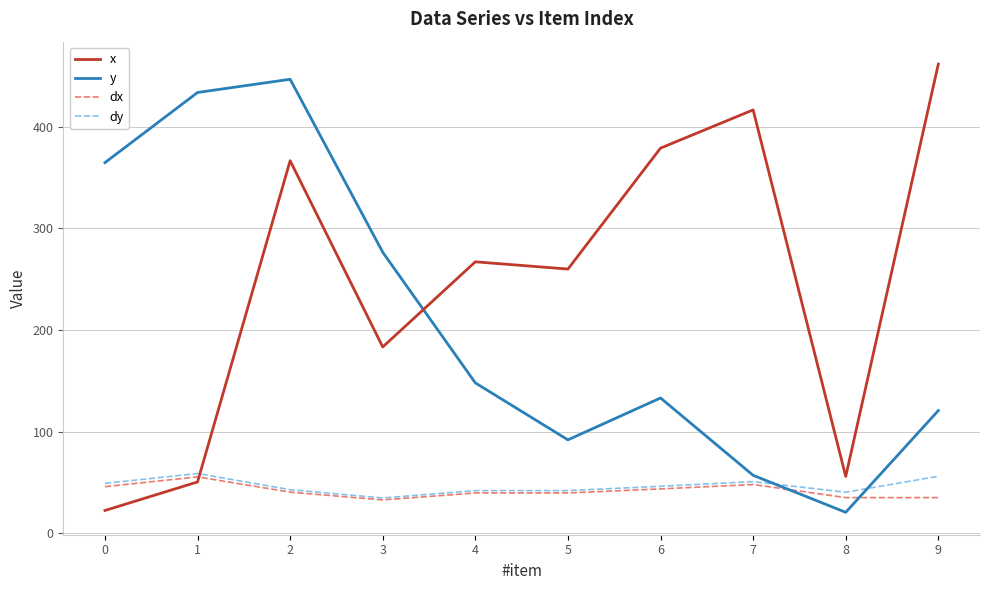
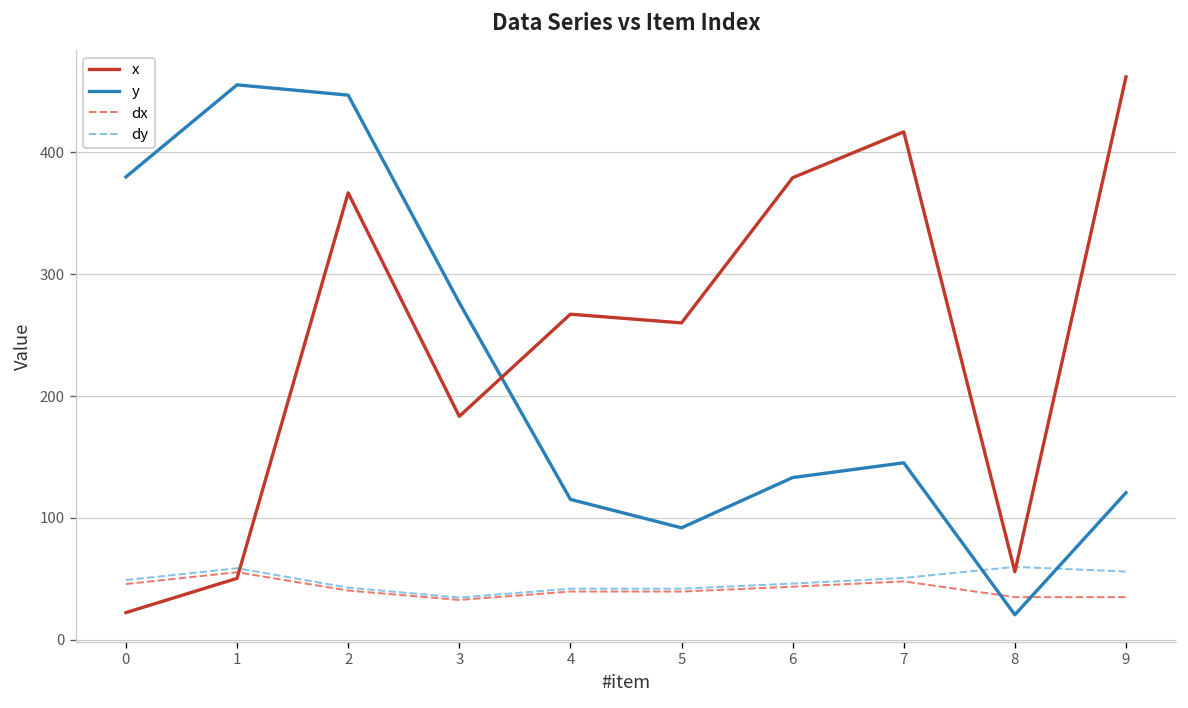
  {
    "y": {
-     "0": 365,
-     "1": 434,
+     "0": 380,
+     "1": 455,
      "2": 447,
      "3": 277,
-     "4": 148,
+     "4": 115,
      "5": 92,
      "6": 133,
-     "7": 57,
+     "7": 145,
      "8": 21,
      "9": 121
    },
    "dy": {
      "0": 49,
      "1": 59,
      "6": 46,
      "7": 51,
-     "8": 40,
+     "8": 60,
      "9": 56
    }
  }
